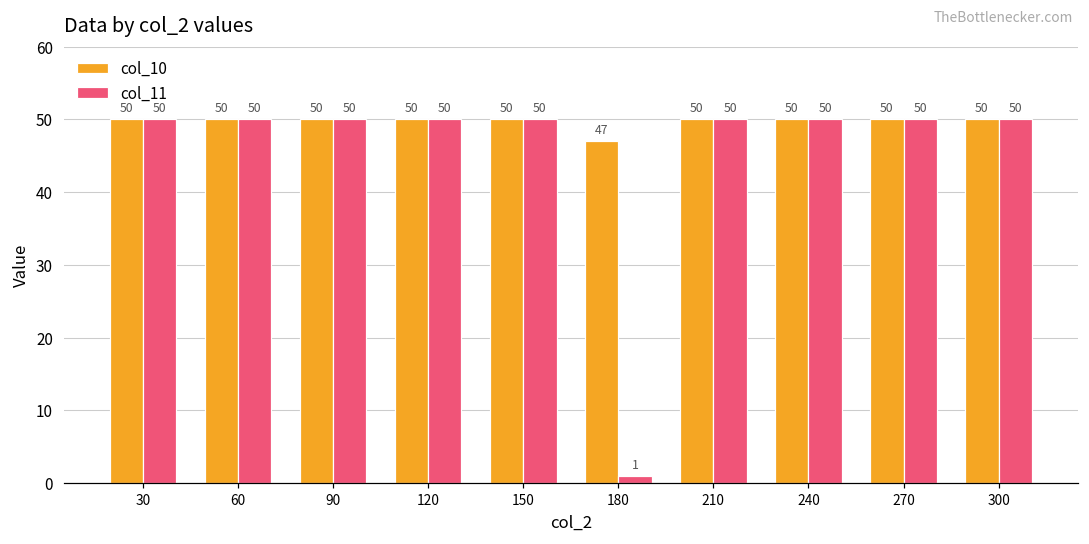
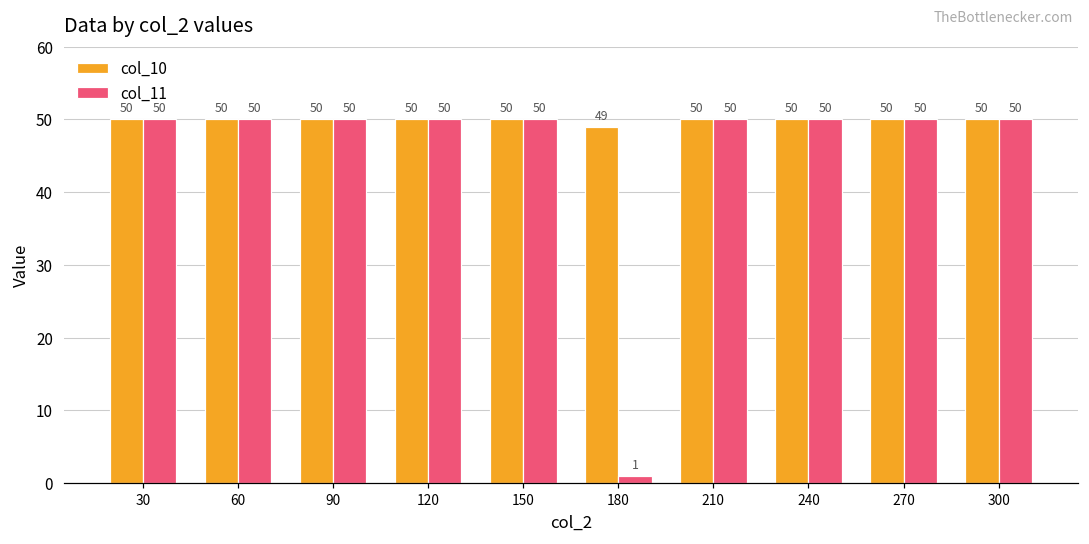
  {
    "col_10": {
      "30": 50,
      "60": 50,
      "90": 50,
      "120": 50,
      "150": 50,
-     "180": 47,
+     "180": 49,
      "210": 50,
      "240": 50,
      "270": 50,
      "300": 50
    },
    "col_11": {
      "30": 50,
      "60": 50,
      "90": 50,
      "120": 50,
      "150": 50,
      "180": 1,
      "210": 50,
      "240": 50,
      "270": 50,
      "300": 50
    }
  }
